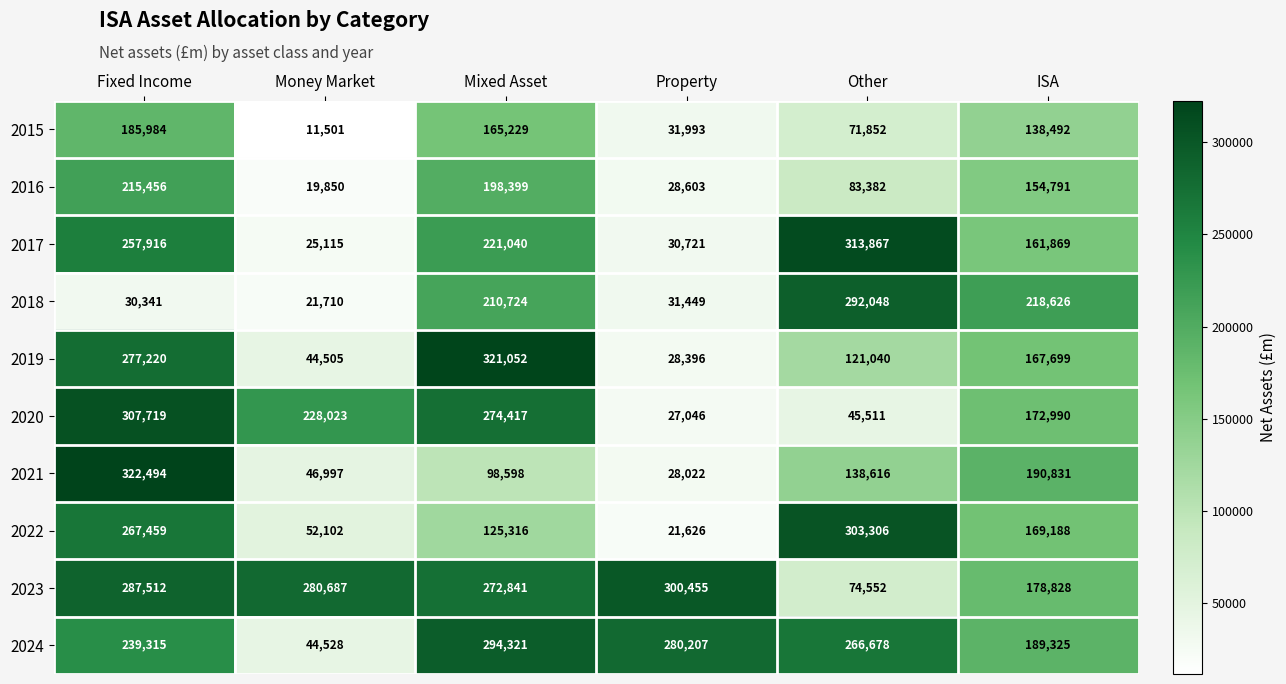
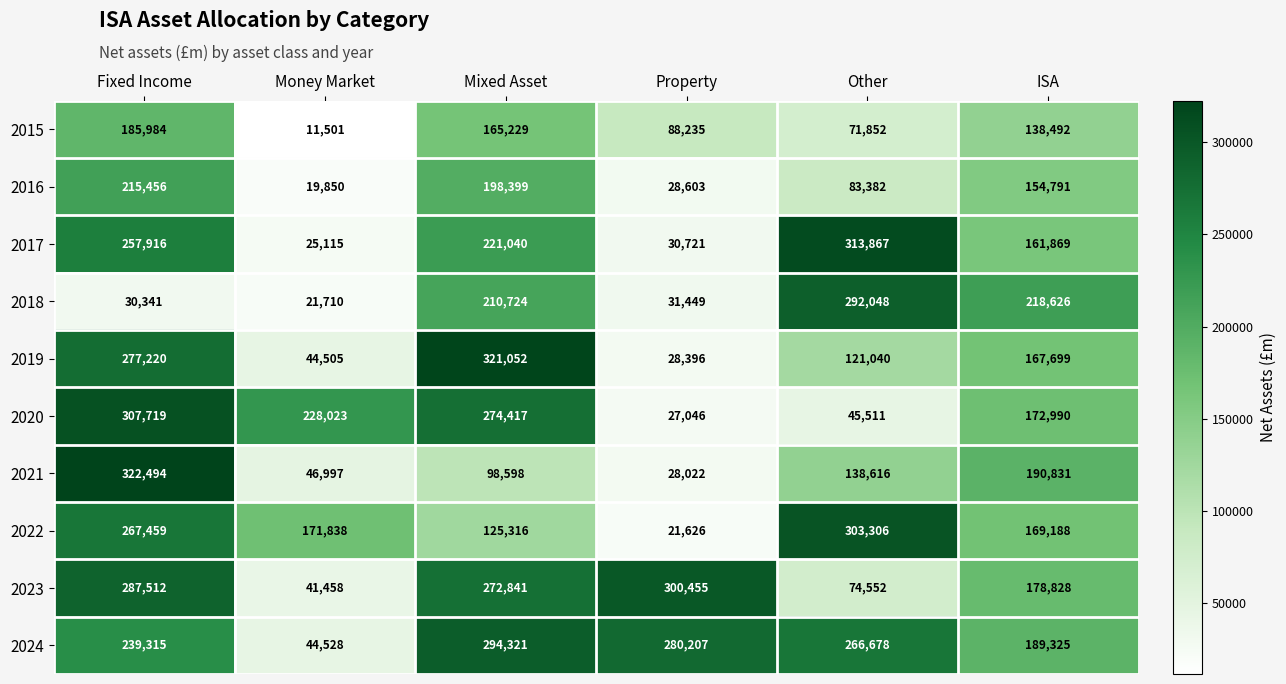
  {
    "2015": {
      "Fixed Income": "185,984",
      "Money Market": "11,501",
      "Mixed Asset": "165,229",
-     "Property": "31,993",
+     "Property": "88,235",
      "Other": "71,852",
      "ISA": "138,492"
    },
    "2016": {
      "Fixed Income": "215,456",
      "Money Market": "19,850",
      "Mixed Asset": "198,399",
      "Property": "28,603",
      "Other": "83,382",
      "ISA": "154,791"
    },
    "2017": {
      "Fixed Income": "257,916",
      "Money Market": "25,115",
      "Mixed Asset": "221,040",
      "Property": "30,721",
      "Other": "313,867",
      "ISA": "161,869"
    },
    "2018": {
      "Fixed Income": "30,341",
      "Money Market": "21,710",
      "Mixed Asset": "210,724",
      "Property": "31,449",
      "Other": "292,048",
      "ISA": "218,626"
    },
    "2019": {
      "Fixed Income": "277,220",
      "Money Market": "44,505",
      "Mixed Asset": "321,052",
      "Property": "28,396",
      "Other": "121,040",
      "ISA": "167,699"
    },
    "2020": {
      "Fixed Income": "307,719",
      "Money Market": "228,023",
      "Mixed Asset": "274,417",
      "Property": "27,046",
      "Other": "45,511",
      "ISA": "172,990"
    },
    "2021": {
      "Fixed Income": "322,494",
      "Money Market": "46,997",
      "Mixed Asset": "98,598",
      "Property": "28,022",
      "Other": "138,616",
      "ISA": "190,831"
    },
    "2022": {
      "Fixed Income": "267,459",
-     "Money Market": "52,102",
+     "Money Market": "171,838",
      "Mixed Asset": "125,316",
      "Property": "21,626",
      "Other": "303,306",
      "ISA": "169,188"
    },
    "2023": {
      "Fixed Income": "287,512",
-     "Money Market": "280,687",
+     "Money Market": "41,458",
      "Mixed Asset": "272,841",
      "Property": "300,455",
      "Other": "74,552",
      "ISA": "178,828"
    },
    "2024": {
      "Fixed Income": "239,315",
      "Money Market": "44,528",
      "Mixed Asset": "294,321",
      "Property": "280,207",
      "Other": "266,678",
      "ISA": "189,325"
    }
  }
